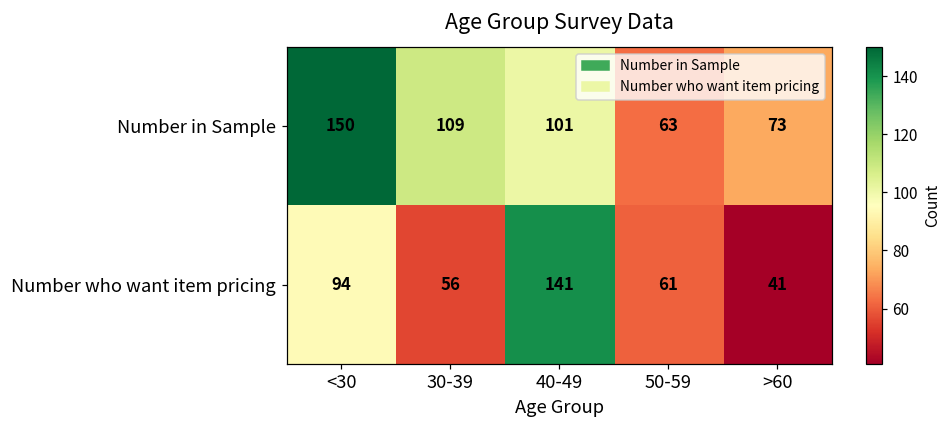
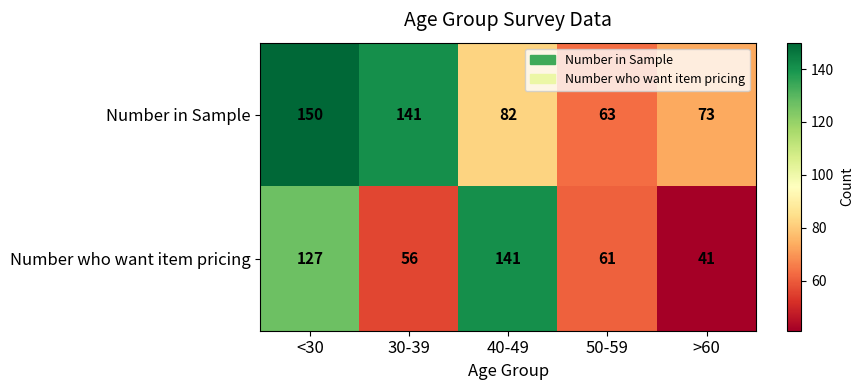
  {
    "Number in Sample": {
-     "30-39": 109,
-     "40-49": 101
+     "30-39": 141,
+     "40-49": 82
    },
    "Number who want item pricing": {
-     "<30": 94
+     "<30": 127
    }
  }
